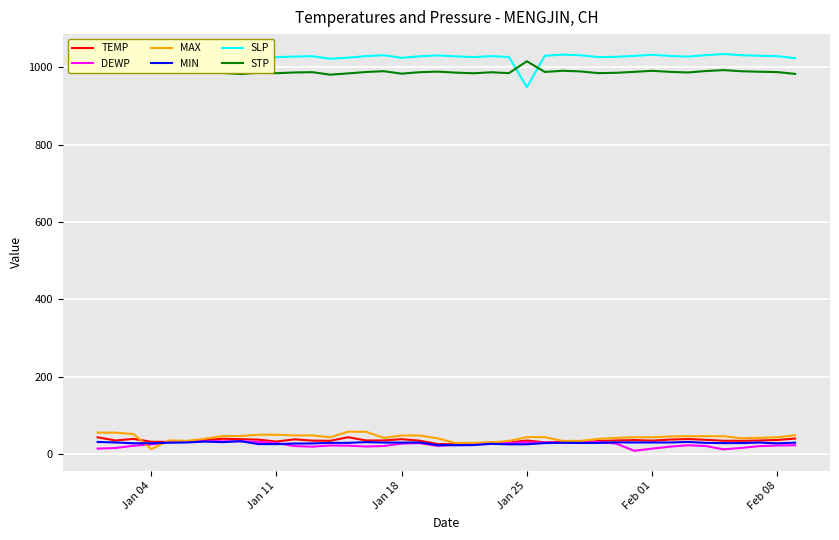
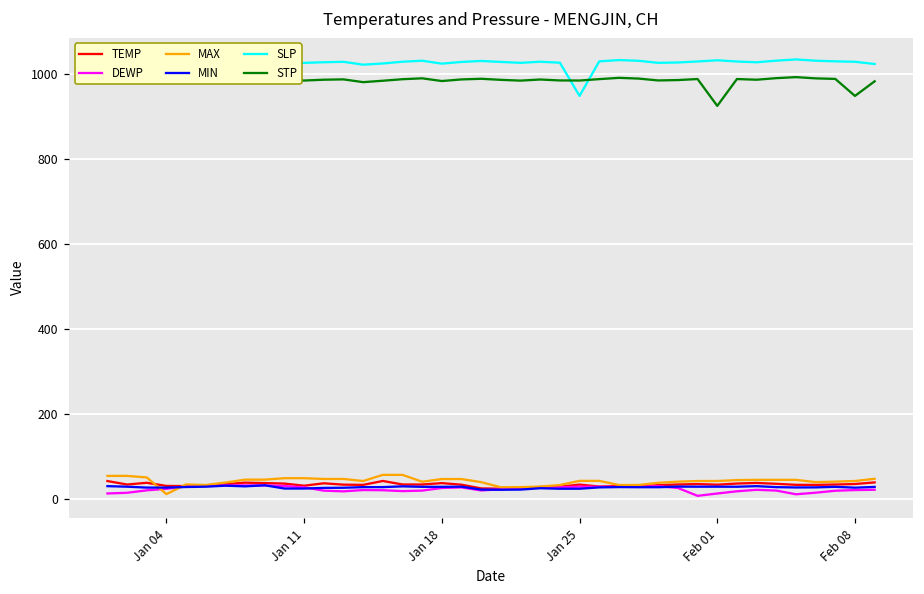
  {
    "TEMP": {
      "Jan 18": 40,
      "Feb 08": 40
    },
    "DEWP": {
      "Feb 01": 10
    },
    "MAX": {
      "Jan 04": 10,
      "Jan 11": 50,
      "Jan 18": 50,
      "Jan 25": 40,
      "Feb 01": 40,
      "Feb 08": 40
    },
    "SLP": {
      "Jan 11": 1030,
      "Jan 18": 1020,
      "Jan 25": 950,
      "Feb 01": 1030,
      "Feb 08": 1030
    },
    "STP": {
      "Jan 11": 980,
      "Jan 18": 980,
-     "Jan 25": 1020,
-     "Feb 01": 990,
-     "Feb 08": 990
+     "Jan 25": 980,
+     "Feb 01": 930,
+     "Feb 08": 950
    }
  }
